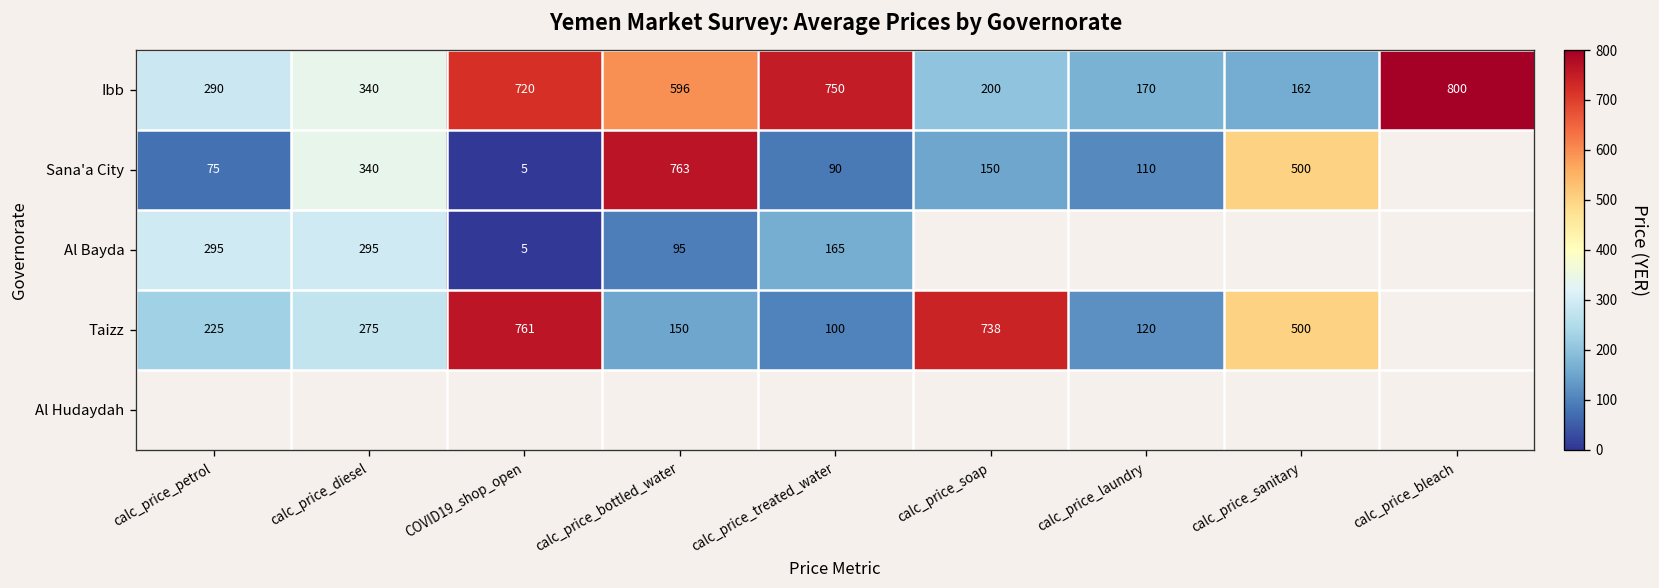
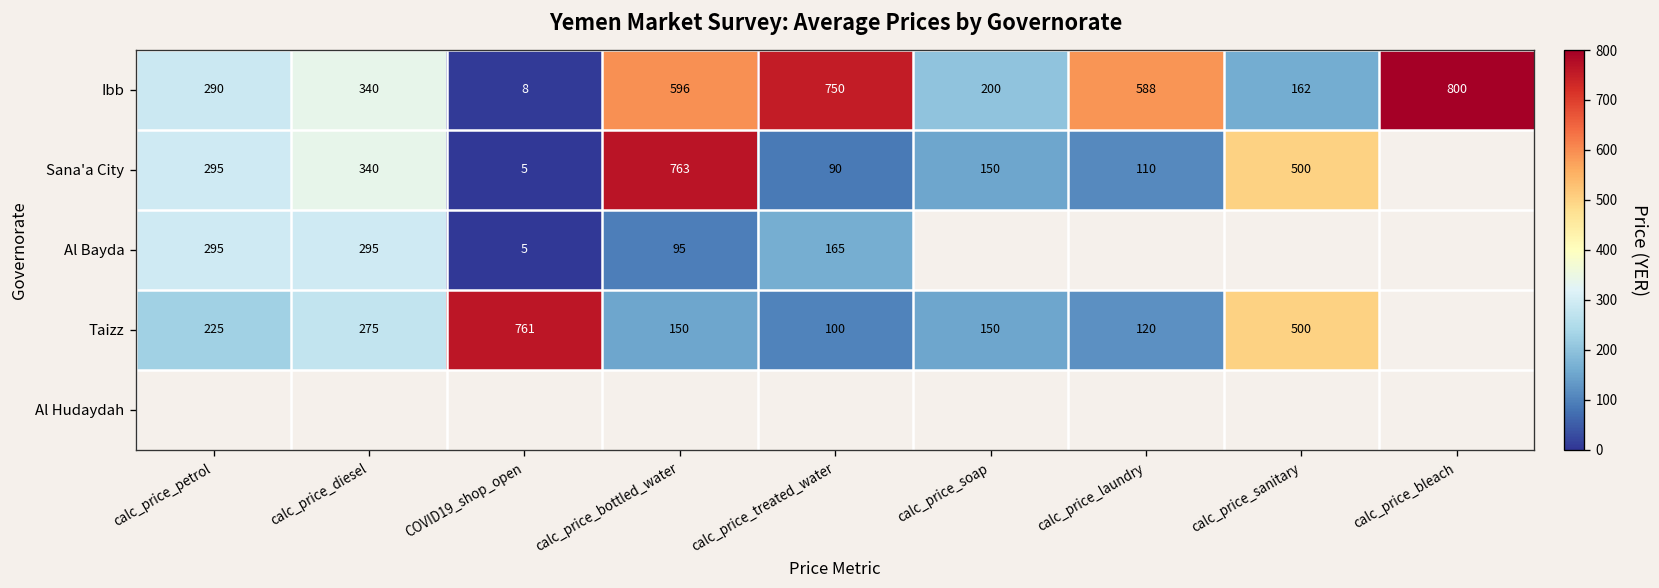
  {
    "Ibb": {
      "calc_price_petrol": 290,
      "calc_price_diesel": 340,
-     "COVID19_shop_open": 720,
+     "COVID19_shop_open": 8,
      "calc_price_bottled_water": 596,
      "calc_price_treated_water": 750,
      "calc_price_soap": 200,
-     "calc_price_laundry": 170,
+     "calc_price_laundry": 588,
      "calc_price_sanitary": 162,
      "calc_price_bleach": 800
    },
    "Sana'a City": {
-     "calc_price_petrol": 75,
+     "calc_price_petrol": 295,
      "calc_price_diesel": 340,
      "COVID19_shop_open": 5,
      "calc_price_bottled_water": 763,
      "calc_price_treated_water": 90,
      "calc_price_soap": 150,
      "calc_price_laundry": 110,
      "calc_price_sanitary": 500
    },
    "Al Bayda": {
      "calc_price_petrol": 295,
      "calc_price_diesel": 295,
      "COVID19_shop_open": 5,
      "calc_price_bottled_water": 95,
      "calc_price_treated_water": 165
    },
    "Taizz": {
      "calc_price_petrol": 225,
      "calc_price_diesel": 275,
      "COVID19_shop_open": 761,
      "calc_price_bottled_water": 150,
      "calc_price_treated_water": 100,
-     "calc_price_soap": 738,
+     "calc_price_soap": 150,
      "calc_price_laundry": 120,
      "calc_price_sanitary": 500
    }
  }
